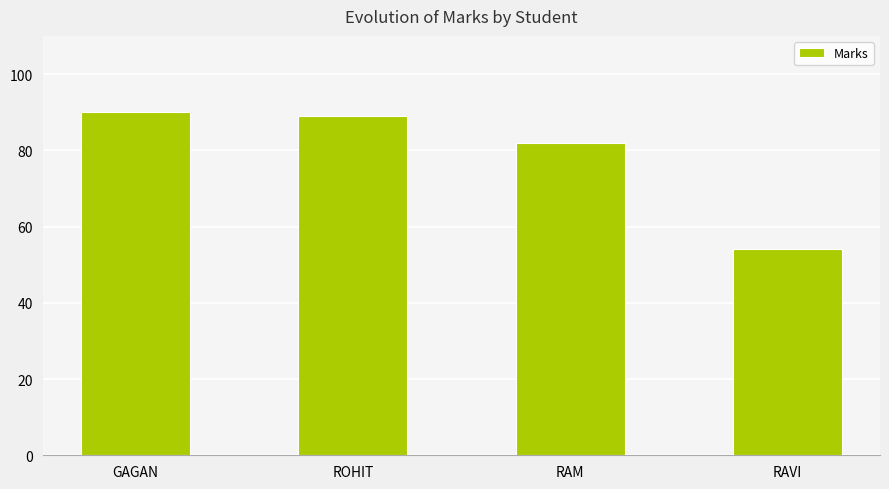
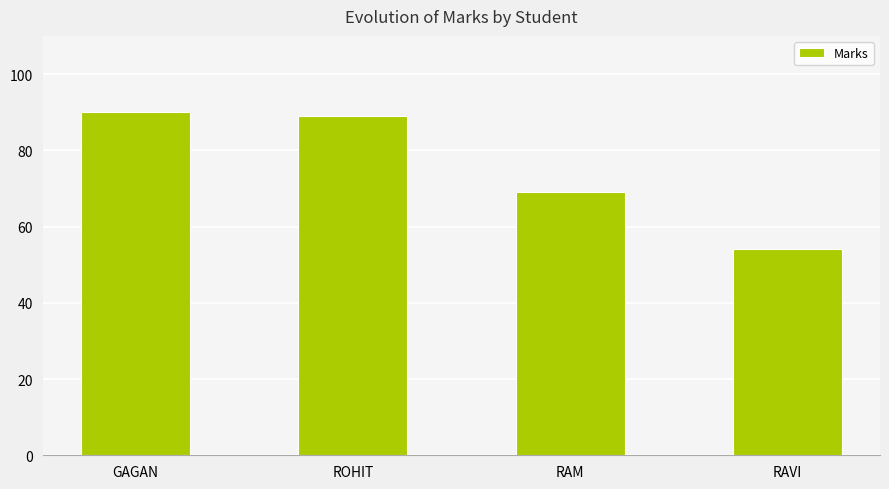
  {
    "GAGAN": 90,
    "ROHIT": 89,
-   "RAM": 82,
+   "RAM": 69,
    "RAVI": 54
  }
